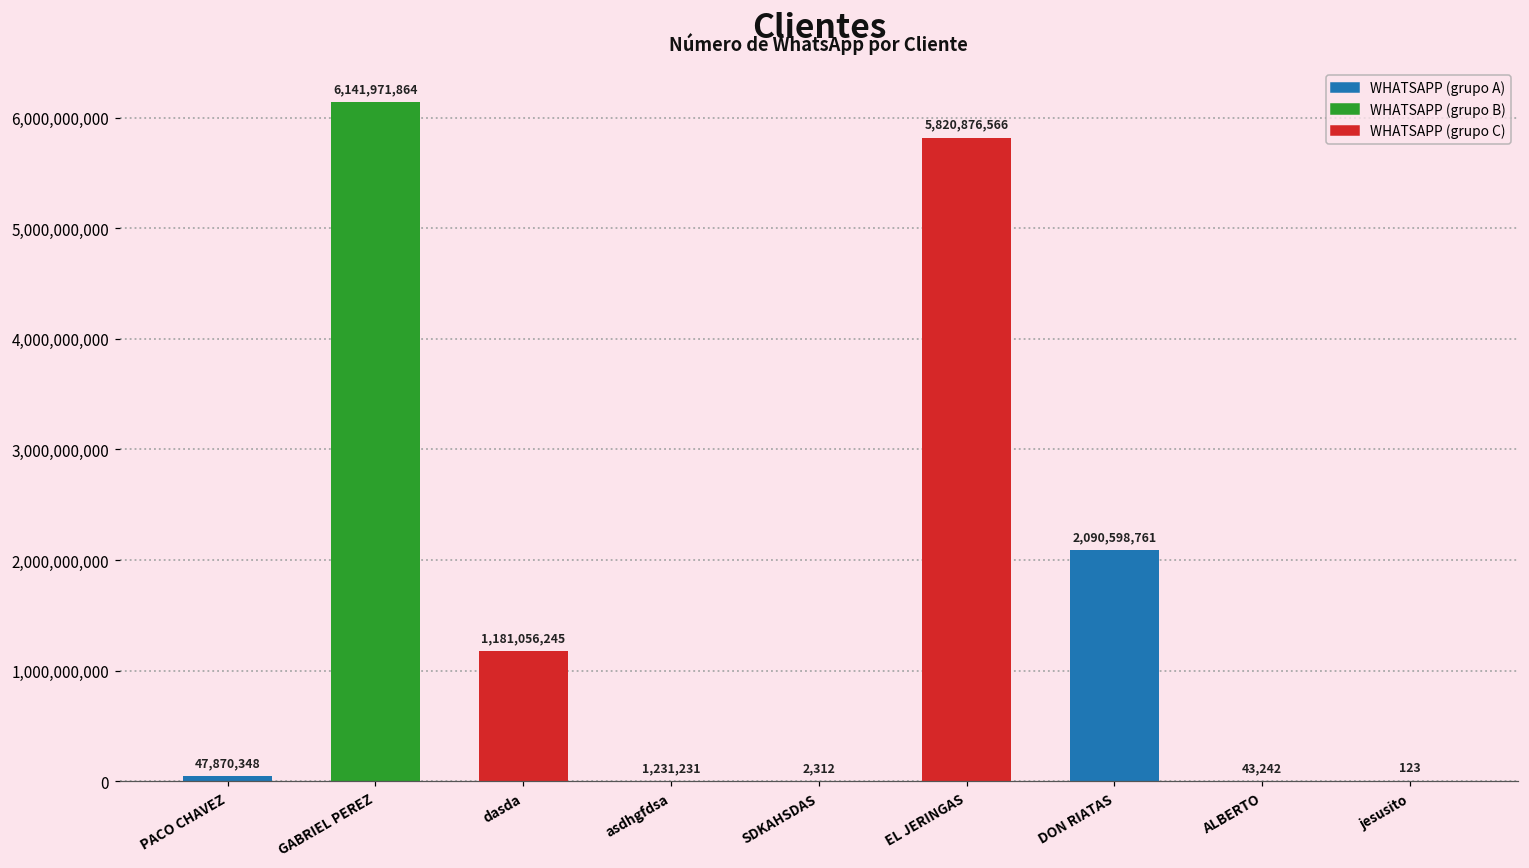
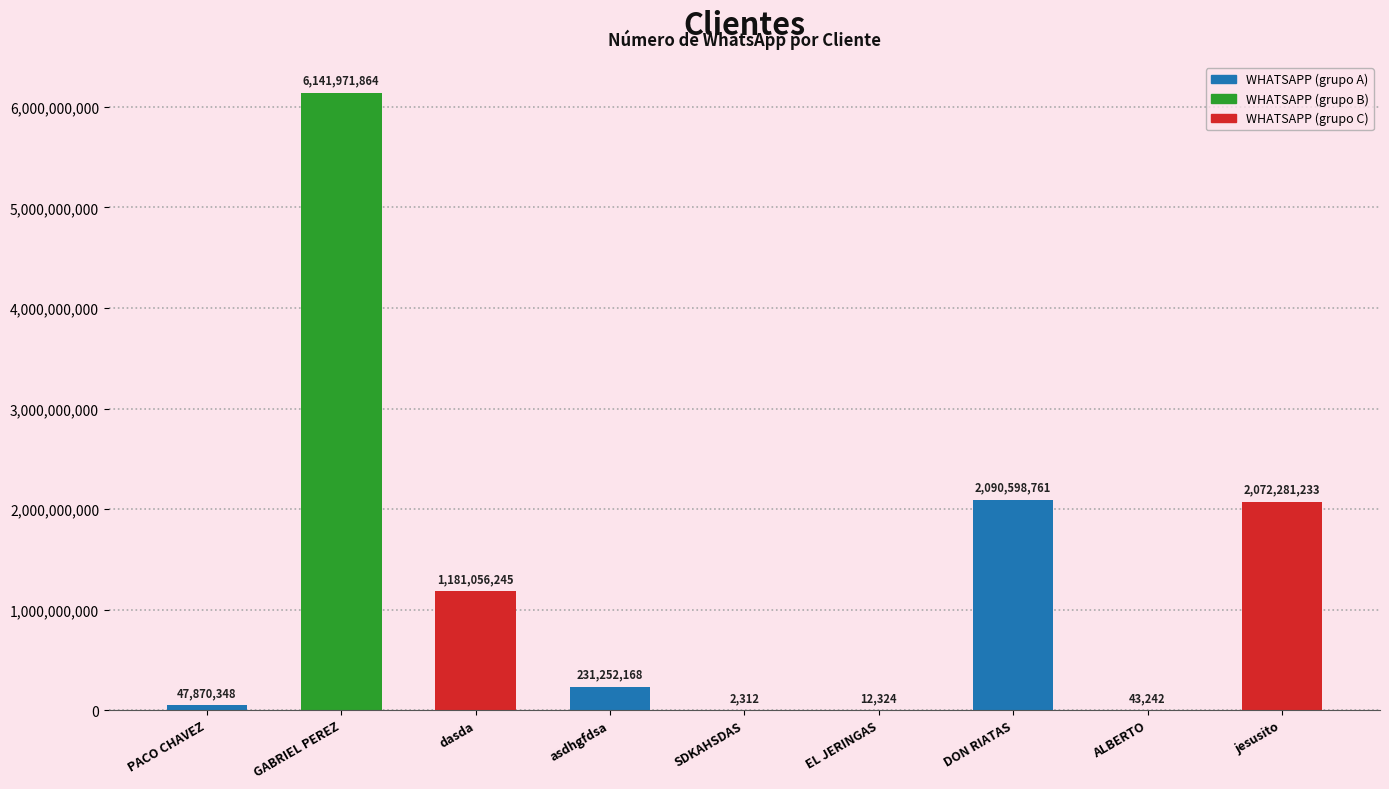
  {
    "PACO CHAVEZ": "47,870,348",
    "GABRIEL PEREZ": "6,141,971,864",
    "dasda": "1,181,056,245",
-   "asdhgfdsa": "1,231,231",
+   "asdhgfdsa": "231,252,168",
    "SDKAHSDAS": "2,312",
-   "EL JERINGAS": "5,820,876,566",
+   "EL JERINGAS": "12,324",
    "DON RIATAS": "2,090,598,761",
    "ALBERTO": "43,242",
-   "jesusito": "123"
+   "jesusito": "2,072,281,233"
  }
